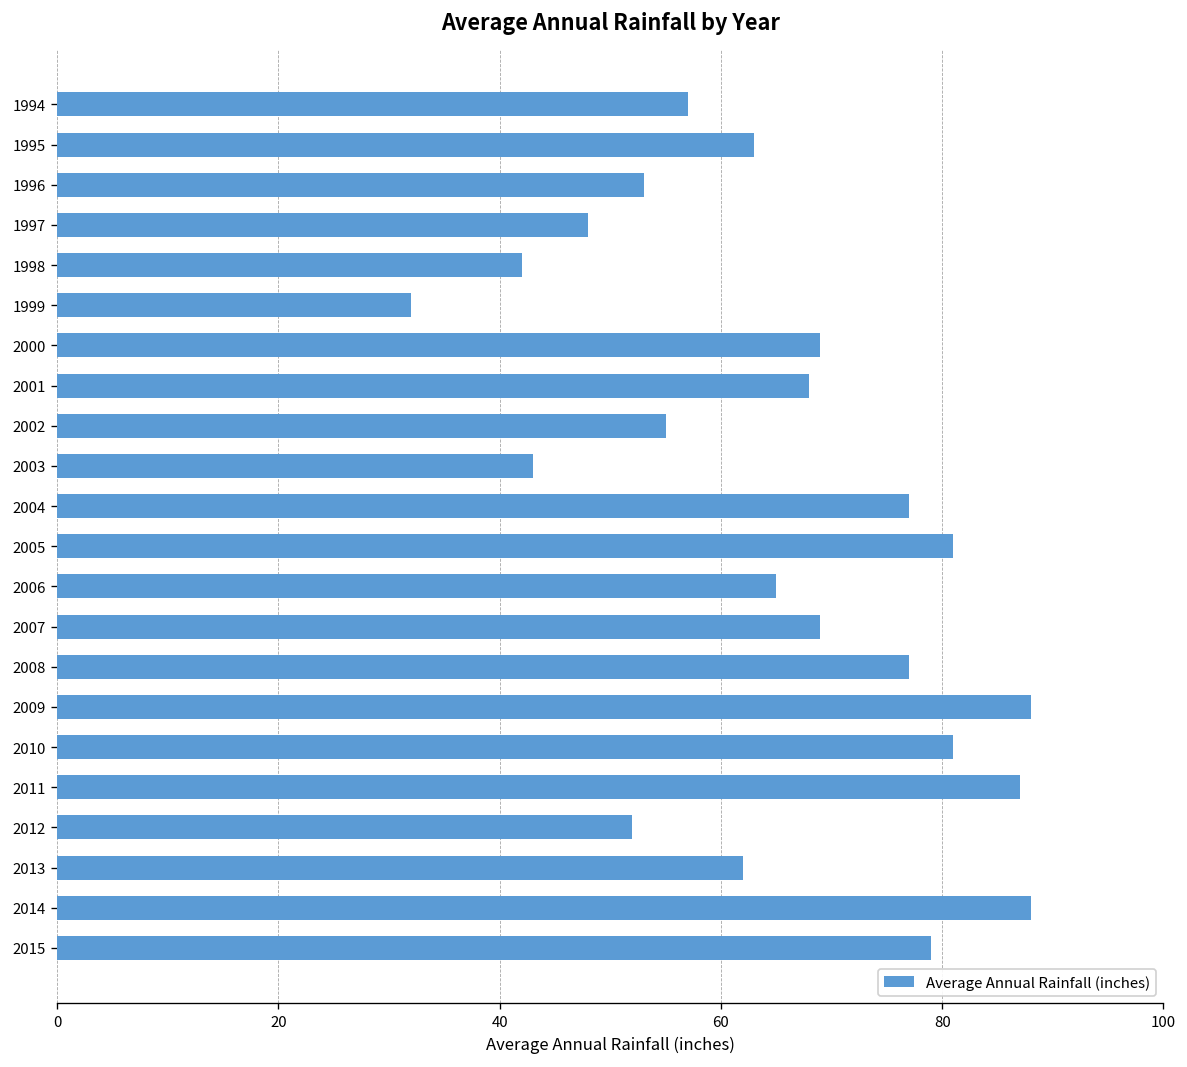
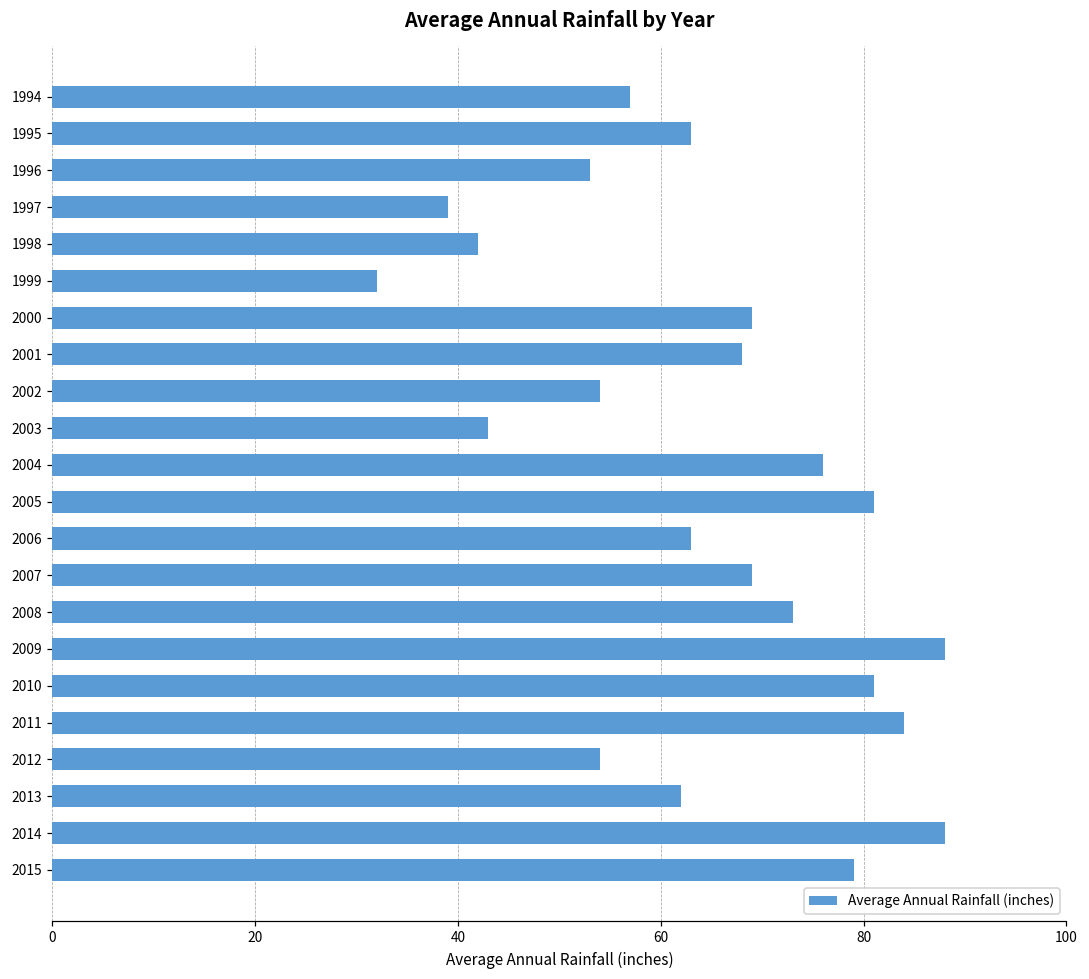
  {
    "1994": 57,
    "1995": 63,
    "1996": 53,
-   "1997": 48,
+   "1997": 39,
    "1998": 42,
    "1999": 32,
    "2000": 69,
    "2001": 68,
-   "2002": 55,
+   "2002": 54,
    "2003": 43,
-   "2004": 77,
+   "2004": 76,
    "2005": 81,
-   "2006": 65,
+   "2006": 63,
    "2007": 69,
-   "2008": 77,
+   "2008": 73,
    "2009": 88,
    "2010": 81,
-   "2011": 87,
-   "2012": 52,
+   "2011": 84,
+   "2012": 54,
    "2013": 62,
    "2014": 88,
    "2015": 79
  }
